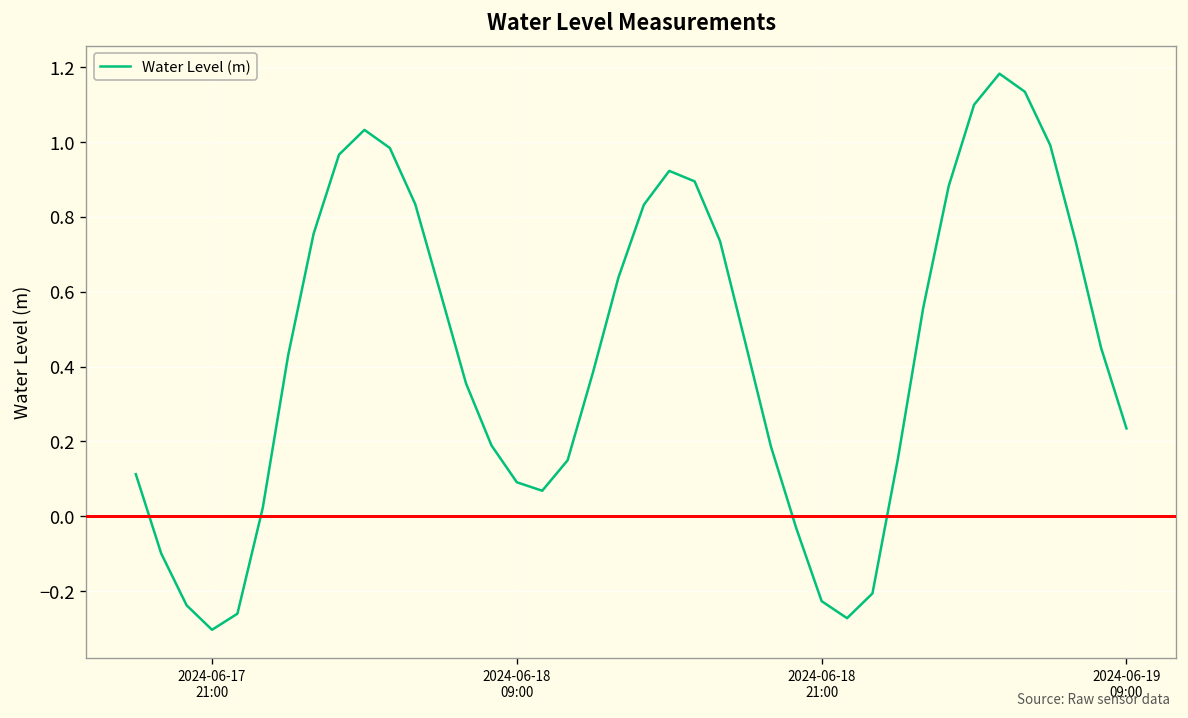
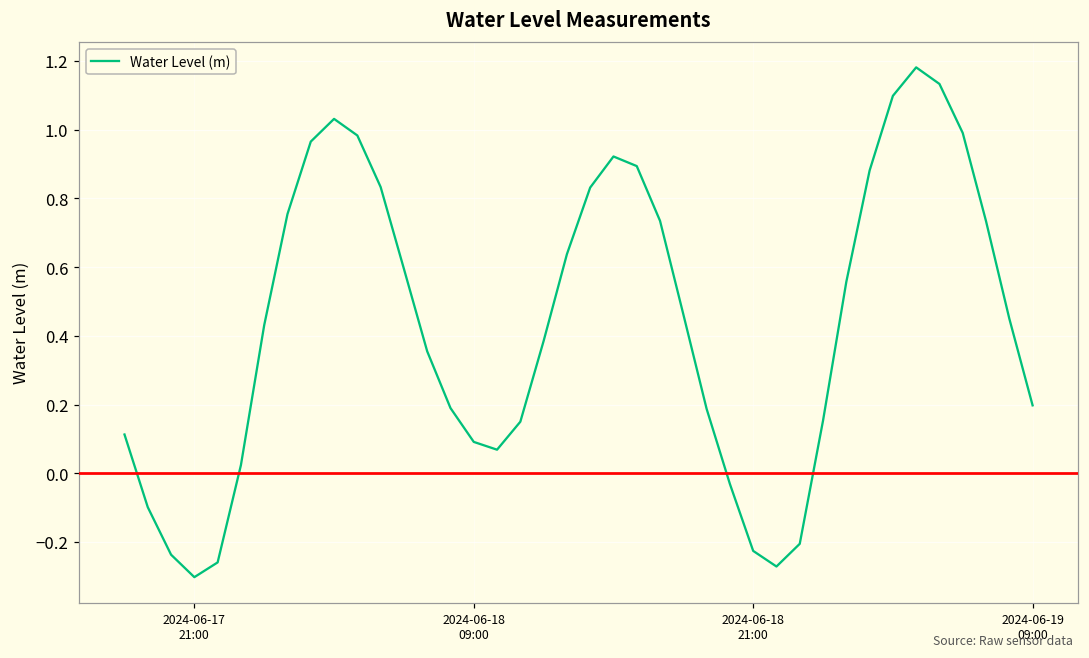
  {
    "2024-06-17 21:00": -0.30,
    "2024-06-18 09:00": 0.09,
    "2024-06-18 21:00": -0.23,
-   "2024-06-19 09:00": 0.23
+   "2024-06-19 09:00": 0.20
  }
